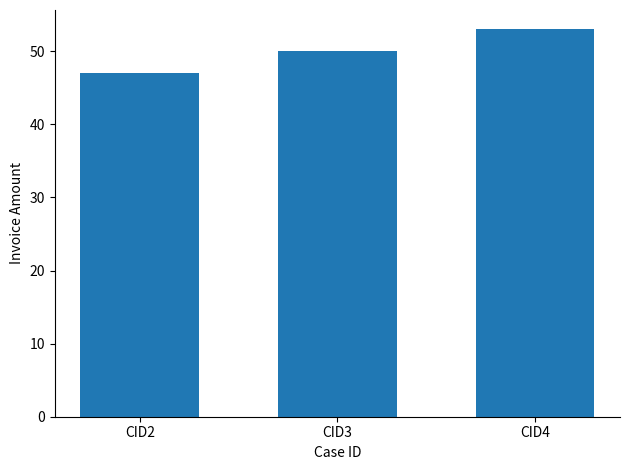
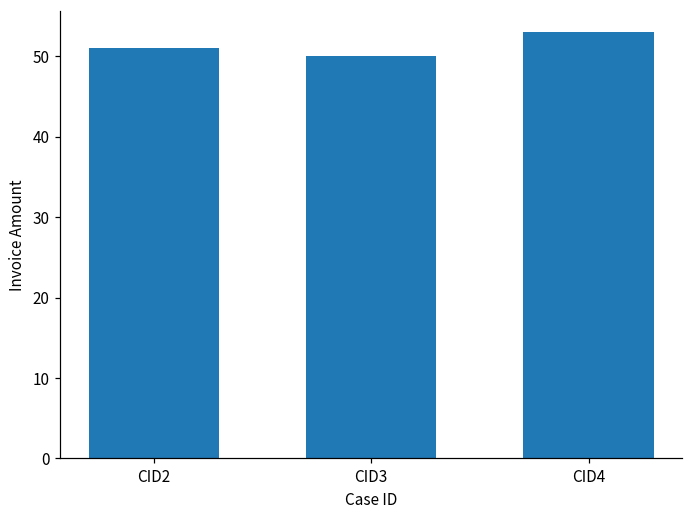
  {
-   "CID2": 47,
+   "CID2": 51,
    "CID3": 50,
    "CID4": 53
  }
